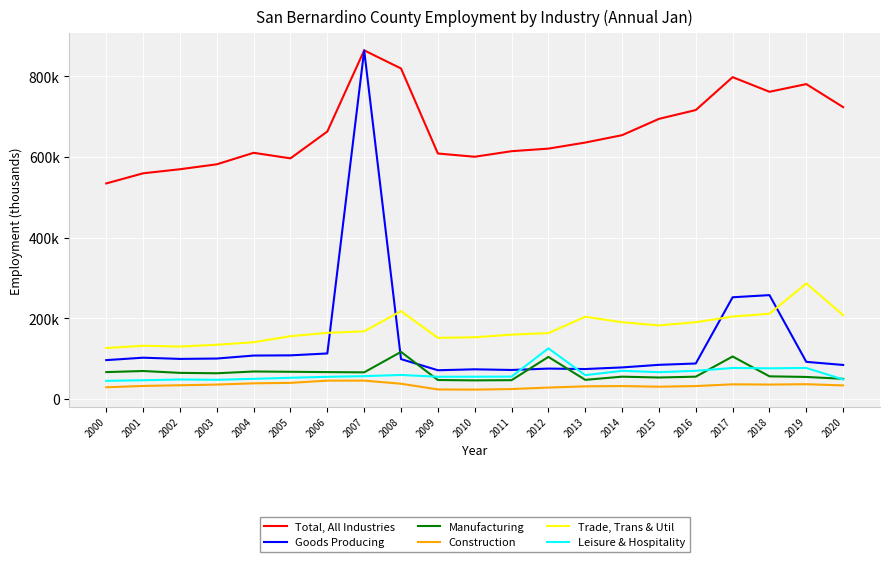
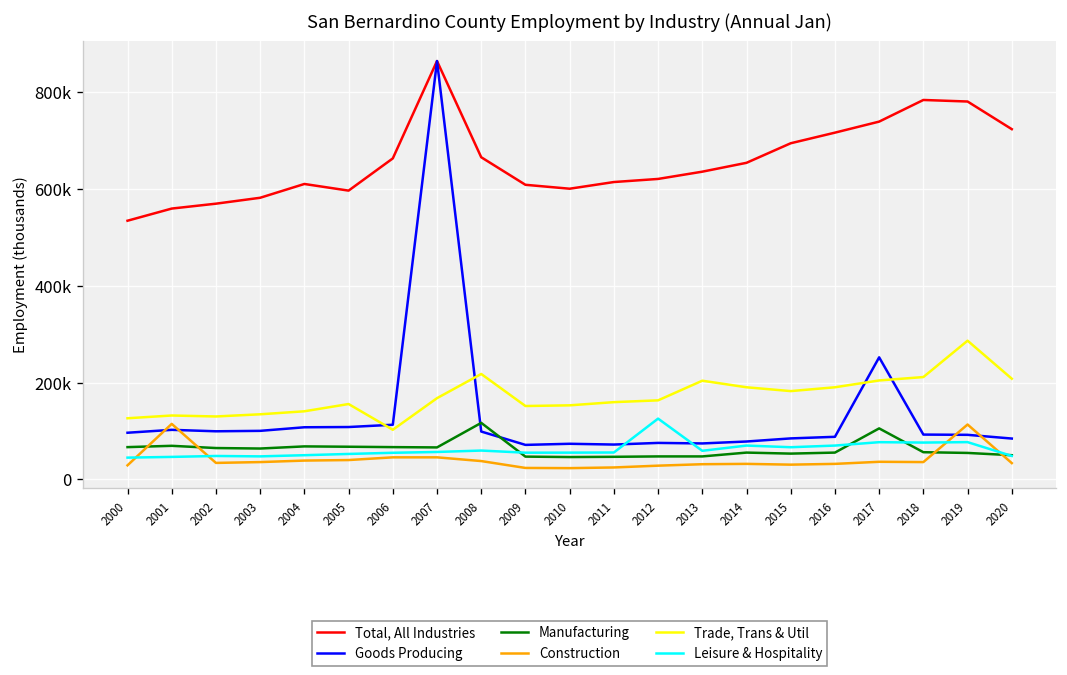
  {
    "Total, All Industries": {
      "2000": 530000,
      "2001": 560000,
      "2002": 570000,
      "2003": 580000,
      "2004": 610000,
      "2005": 600000,
      "2006": 660000,
-     "2008": 820000,
+     "2008": 670000,
      "2009": 610000,
      "2010": 600000,
      "2011": 610000,
      "2012": 620000,
      "2013": 640000,
      "2014": 650000,
      "2015": 690000,
      "2016": 720000,
-     "2017": 800000,
-     "2018": 760000,
+     "2017": 740000,
+     "2018": 780000,
      "2019": 780000,
      "2020": 720000
    },
    "Goods Producing": {
      "2000": 100000,
      "2001": 100000,
      "2002": 100000,
      "2003": 100000,
      "2004": 110000,
      "2005": 110000,
      "2006": 110000,
      "2008": 100000,
      "2009": 70000,
      "2010": 70000,
      "2011": 70000,
      "2012": 80000,
      "2013": 70000,
      "2014": 80000,
      "2015": 80000,
      "2016": 90000,
      "2017": 250000,
-     "2018": 260000,
+     "2018": 90000,
      "2019": 90000,
      "2020": 80000
    },
    "Manufacturing": {
      "2000": 70000,
      "2001": 70000,
      "2002": 60000,
      "2003": 60000,
      "2004": 70000,
      "2005": 70000,
      "2006": 70000,
      "2007": 70000,
      "2008": 120000,
      "2009": 50000,
      "2010": 50000,
      "2011": 50000,
-     "2012": 100000,
+     "2012": 50000,
      "2013": 50000,
      "2014": 60000,
      "2015": 50000,
      "2016": 60000,
      "2017": 110000,
      "2018": 60000,
      "2019": 50000
    },
    "Construction": {
      "2000": 30000,
-     "2001": 30000,
+     "2001": 110000,
      "2002": 30000,
      "2003": 40000,
      "2004": 40000,
      "2005": 40000,
      "2006": 50000,
      "2007": 50000,
      "2008": 40000,
      "2009": 20000,
      "2010": 20000,
      "2011": 20000,
      "2012": 30000,
      "2013": 30000,
      "2014": 30000,
      "2015": 30000,
      "2016": 30000,
      "2017": 40000,
      "2018": 40000,
-     "2019": 40000,
+     "2019": 110000,
      "2020": 30000
    },
    "Trade, Trans & Util": {
      "2000": 130000,
      "2001": 130000,
      "2002": 130000,
      "2003": 130000,
      "2004": 140000,
      "2005": 160000,
-     "2006": 160000,
+     "2006": 100000,
      "2007": 170000,
      "2008": 220000,
      "2009": 150000,
      "2010": 150000,
      "2011": 160000,
      "2012": 160000,
      "2013": 200000,
      "2014": 190000,
      "2015": 180000,
      "2016": 190000,
      "2017": 200000,
      "2018": 210000,
      "2019": 290000,
      "2020": 210000
    },
    "Leisure & Hospitality": {
      "2000": 40000,
      "2001": 50000,
      "2002": 50000,
      "2003": 50000,
      "2004": 50000,
      "2005": 50000,
      "2006": 50000,
      "2007": 60000,
      "2008": 60000,
      "2009": 60000,
      "2010": 60000,
      "2011": 60000,
      "2012": 130000,
      "2013": 60000,
      "2014": 70000,
      "2015": 70000,
      "2016": 70000,
      "2017": 80000,
      "2018": 80000,
      "2019": 80000
    }
  }
